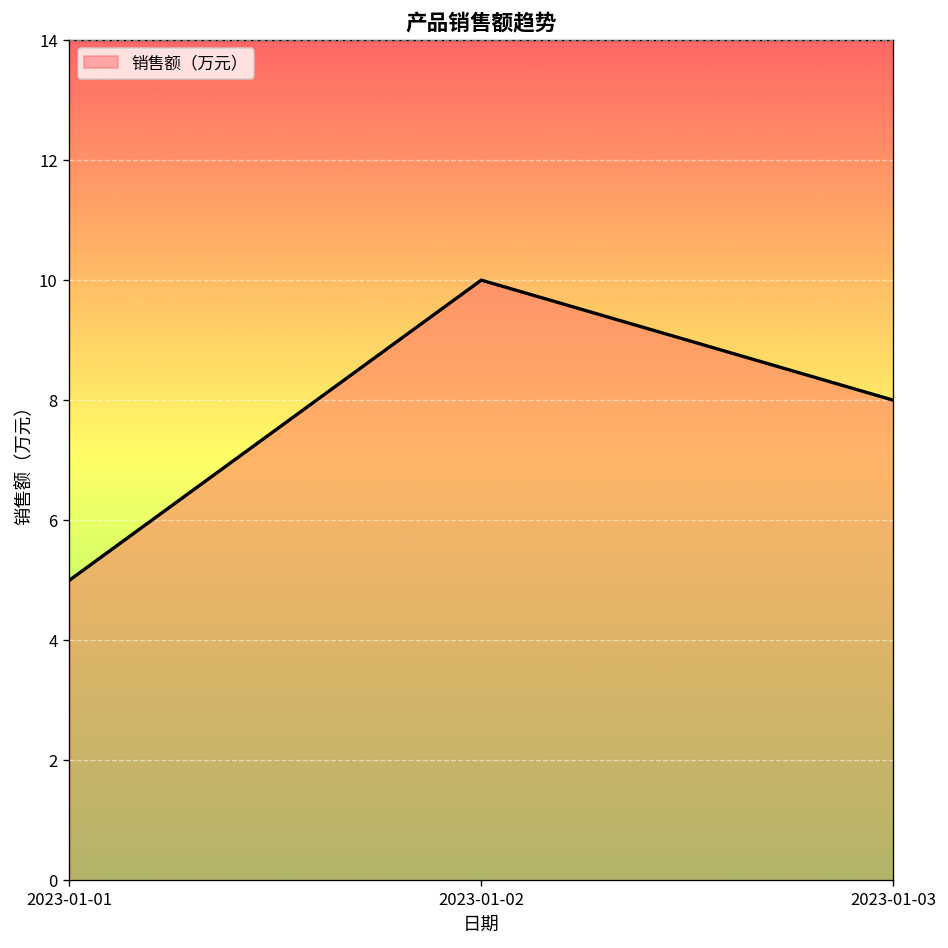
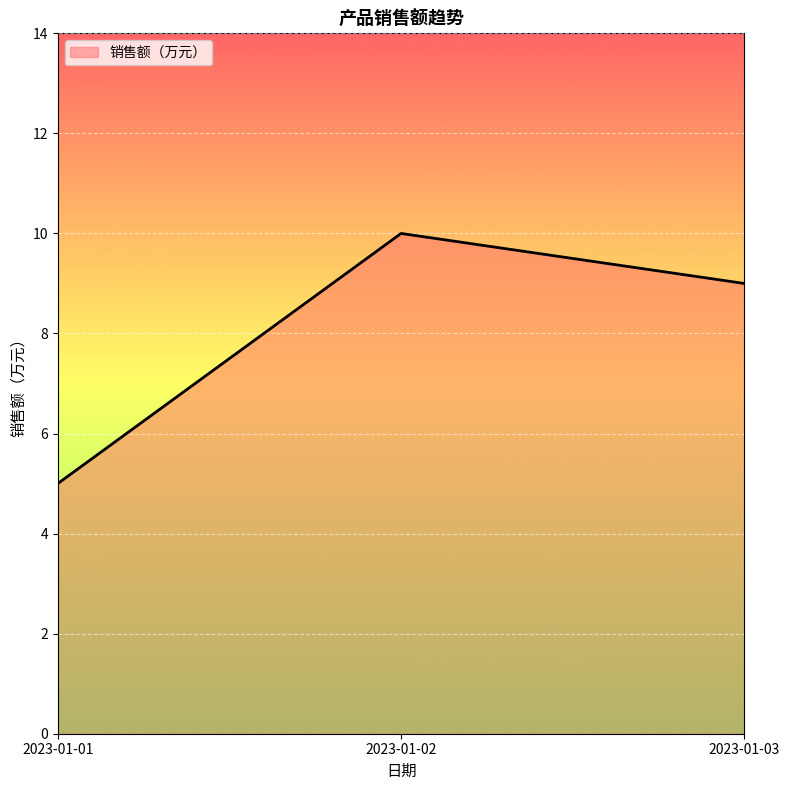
  {
    "2023-01-01": 5,
    "2023-01-02": 10,
-   "2023-01-03": 8
+   "2023-01-03": 9
  }
